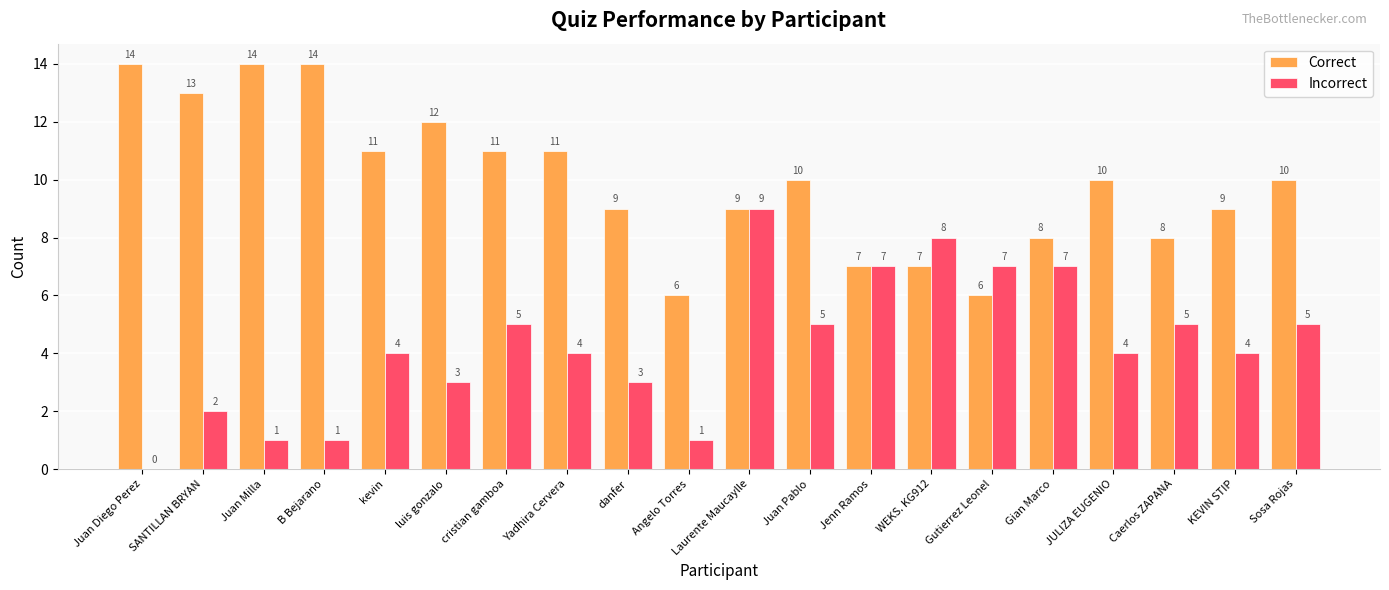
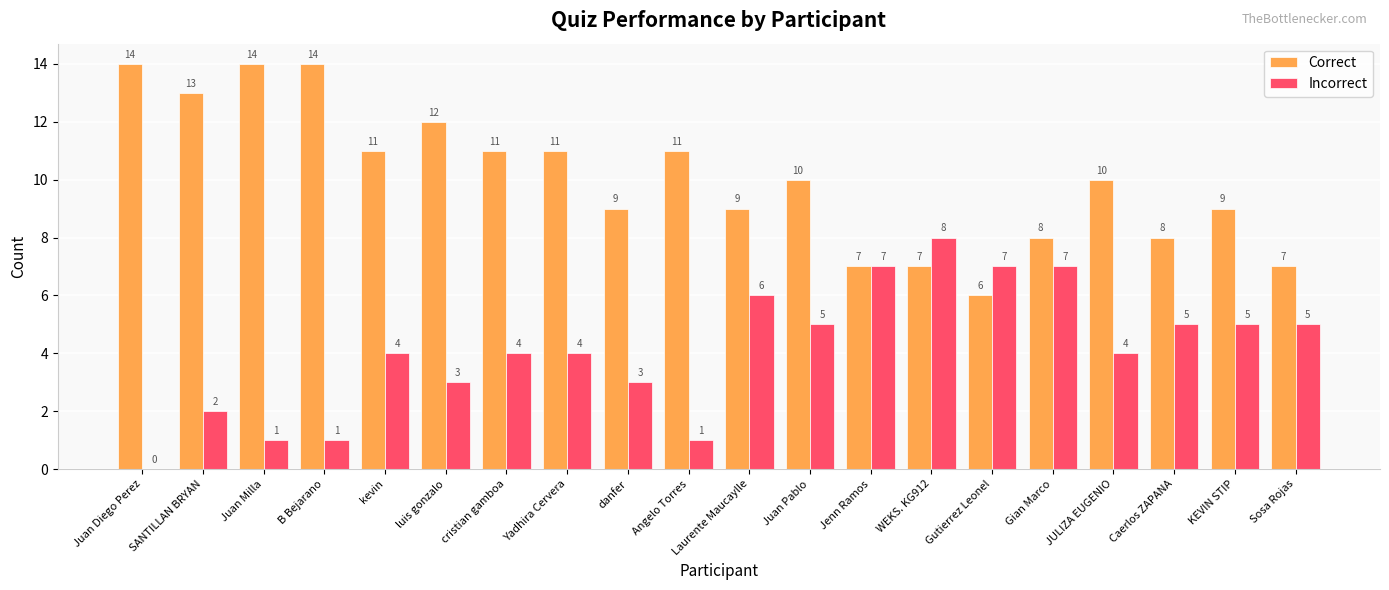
  {
    "Correct": {
      "Juan Diego Perez": 14,
      "SANTILLAN BRYAN": 13,
      "Juan Milla": 14,
      "B Bejarano": 14,
      "kevin": 11,
      "luis gonzalo": 12,
      "cristian gamboa": 11,
      "Yadhira Cervera": 11,
      "danfer": 9,
-     "Angelo Torres": 6,
+     "Angelo Torres": 11,
      "Laurente Maucaylle": 9,
      "Juan Pablo": 10,
      "Jenn Ramos": 7,
      "WEKS. KG912": 7,
      "Gutierrez Leonel": 6,
      "Gian Marco": 8,
      "JULIZA EUGENIO": 10,
      "Caerlos ZAPANA": 8,
      "KEVIN STIP": 9,
-     "Sosa Rojas": 10
+     "Sosa Rojas": 7
    },
    "Incorrect": {
      "Juan Diego Perez": 0,
      "SANTILLAN BRYAN": 2,
      "Juan Milla": 1,
      "B Bejarano": 1,
      "kevin": 4,
      "luis gonzalo": 3,
-     "cristian gamboa": 5,
+     "cristian gamboa": 4,
      "Yadhira Cervera": 4,
      "danfer": 3,
      "Angelo Torres": 1,
-     "Laurente Maucaylle": 9,
+     "Laurente Maucaylle": 6,
      "Juan Pablo": 5,
      "Jenn Ramos": 7,
      "WEKS. KG912": 8,
      "Gutierrez Leonel": 7,
      "Gian Marco": 7,
      "JULIZA EUGENIO": 4,
      "Caerlos ZAPANA": 5,
-     "KEVIN STIP": 4,
+     "KEVIN STIP": 5,
      "Sosa Rojas": 5
    }
  }
